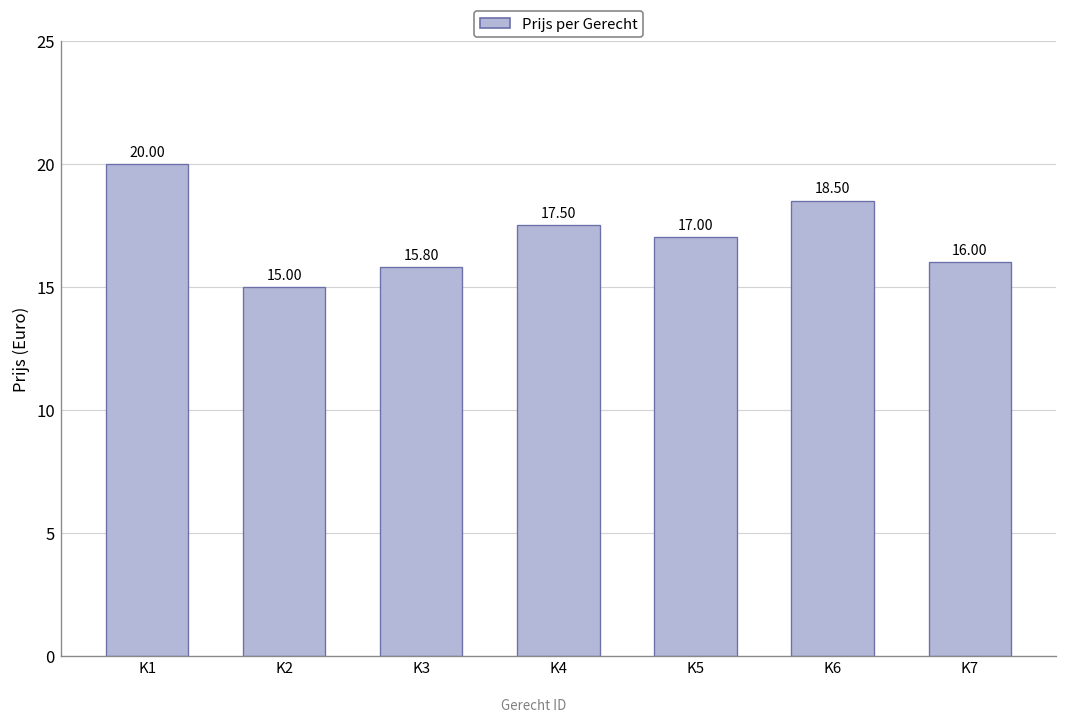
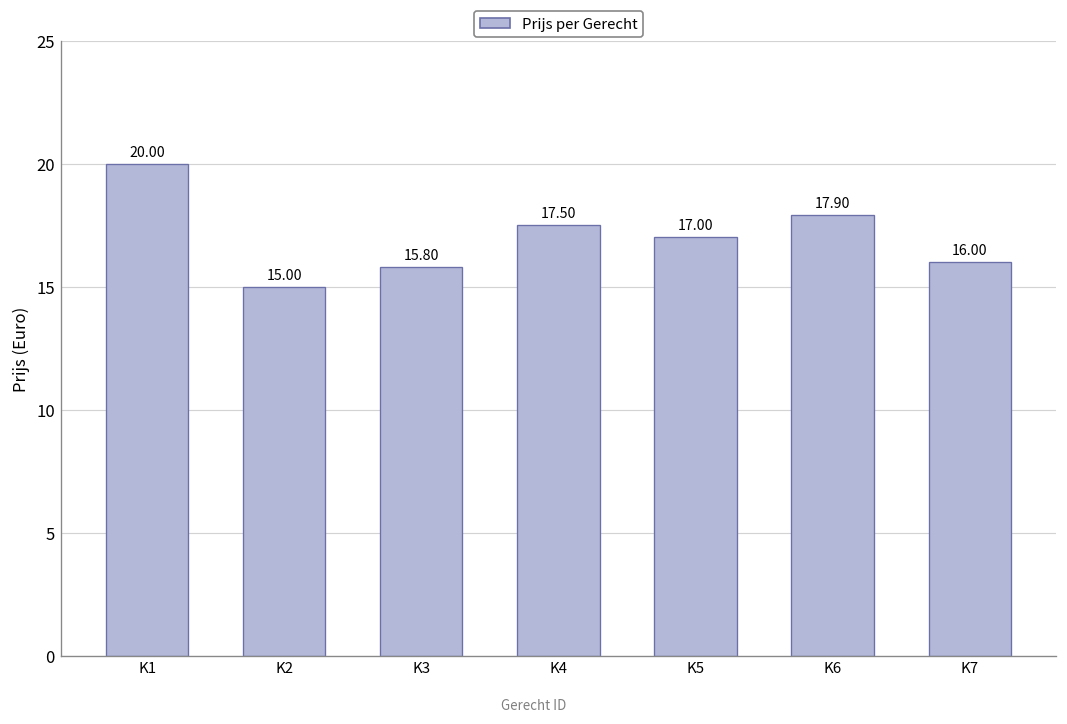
  {
    "K1": 20.00,
    "K2": 15.00,
    "K3": 15.80,
    "K4": 17.50,
    "K5": 17.00,
-   "K6": 18.50,
+   "K6": 17.90,
    "K7": 16.00
  }
